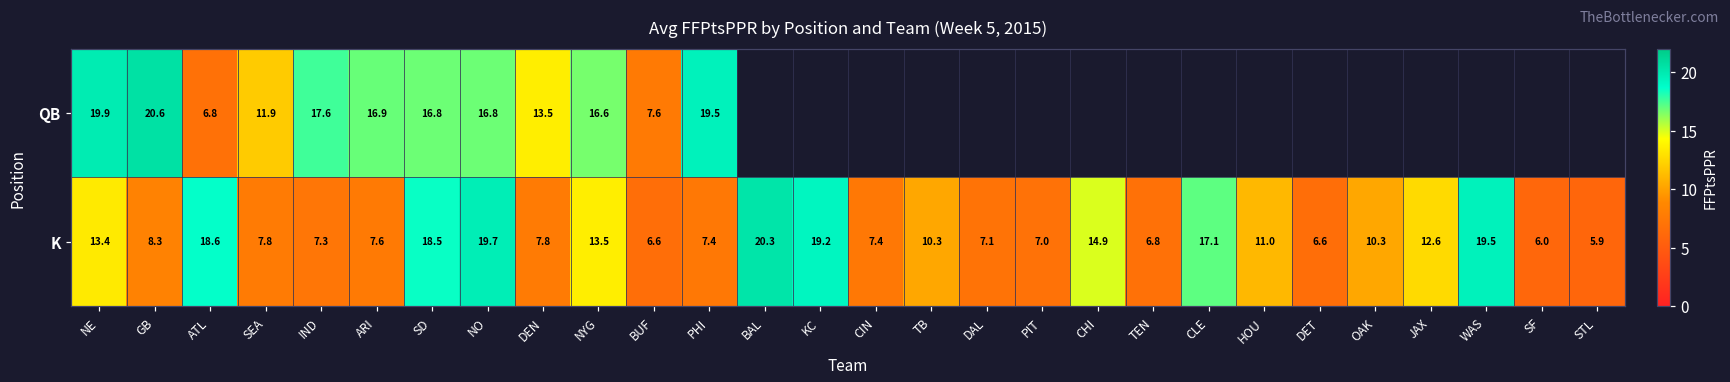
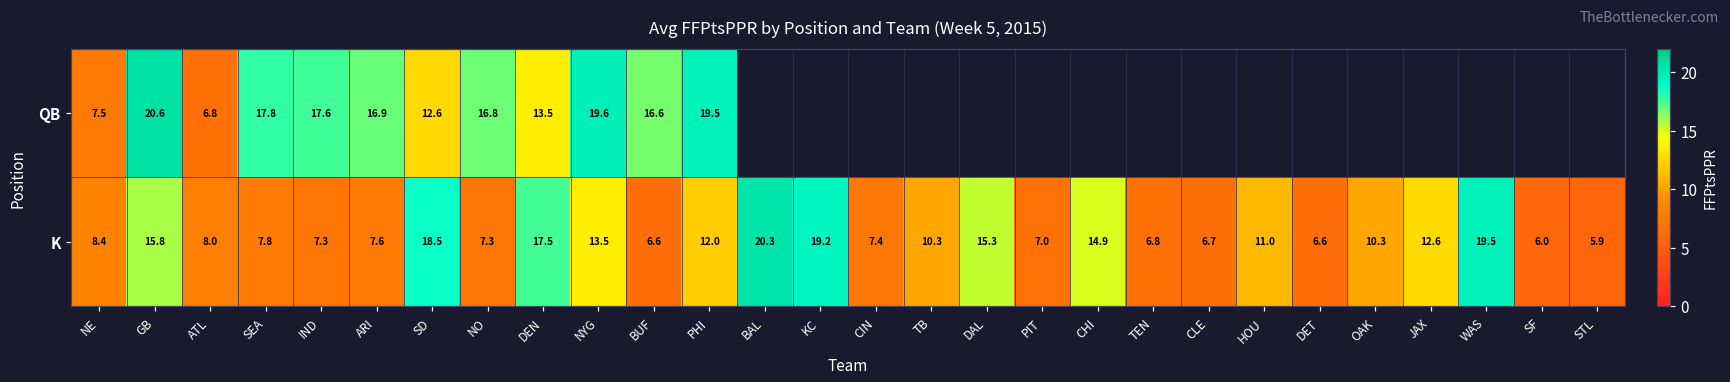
  {
    "QB": {
-     "NE": 19.9,
+     "NE": 7.5,
      "GB": 20.6,
      "ATL": 6.8,
-     "SEA": 11.9,
+     "SEA": 17.8,
      "IND": 17.6,
      "ARI": 16.9,
-     "SD": 16.8,
+     "SD": 12.6,
      "NO": 16.8,
      "DEN": 13.5,
-     "NYG": 16.6,
-     "BUF": 7.6,
+     "NYG": 19.6,
+     "BUF": 16.6,
      "PHI": 19.5
    },
    "K": {
-     "NE": 13.4,
-     "GB": 8.3,
-     "ATL": 18.6,
+     "NE": 8.4,
+     "GB": 15.8,
+     "ATL": 8.0,
      "SEA": 7.8,
      "IND": 7.3,
      "ARI": 7.6,
      "SD": 18.5,
-     "NO": 19.7,
-     "DEN": 7.8,
+     "NO": 7.3,
+     "DEN": 17.5,
      "NYG": 13.5,
      "BUF": 6.6,
-     "PHI": 7.4,
+     "PHI": 12.0,
      "BAL": 20.3,
      "KC": 19.2,
      "CIN": 7.4,
      "TB": 10.3,
-     "DAL": 7.1,
+     "DAL": 15.3,
      "PIT": 7.0,
      "CHI": 14.9,
      "TEN": 6.8,
-     "CLE": 17.1,
+     "CLE": 6.7,
      "HOU": 11.0,
      "DET": 6.6,
      "OAK": 10.3,
      "JAX": 12.6,
      "WAS": 19.5,
      "SF": 6.0,
      "STL": 5.9
    }
  }
